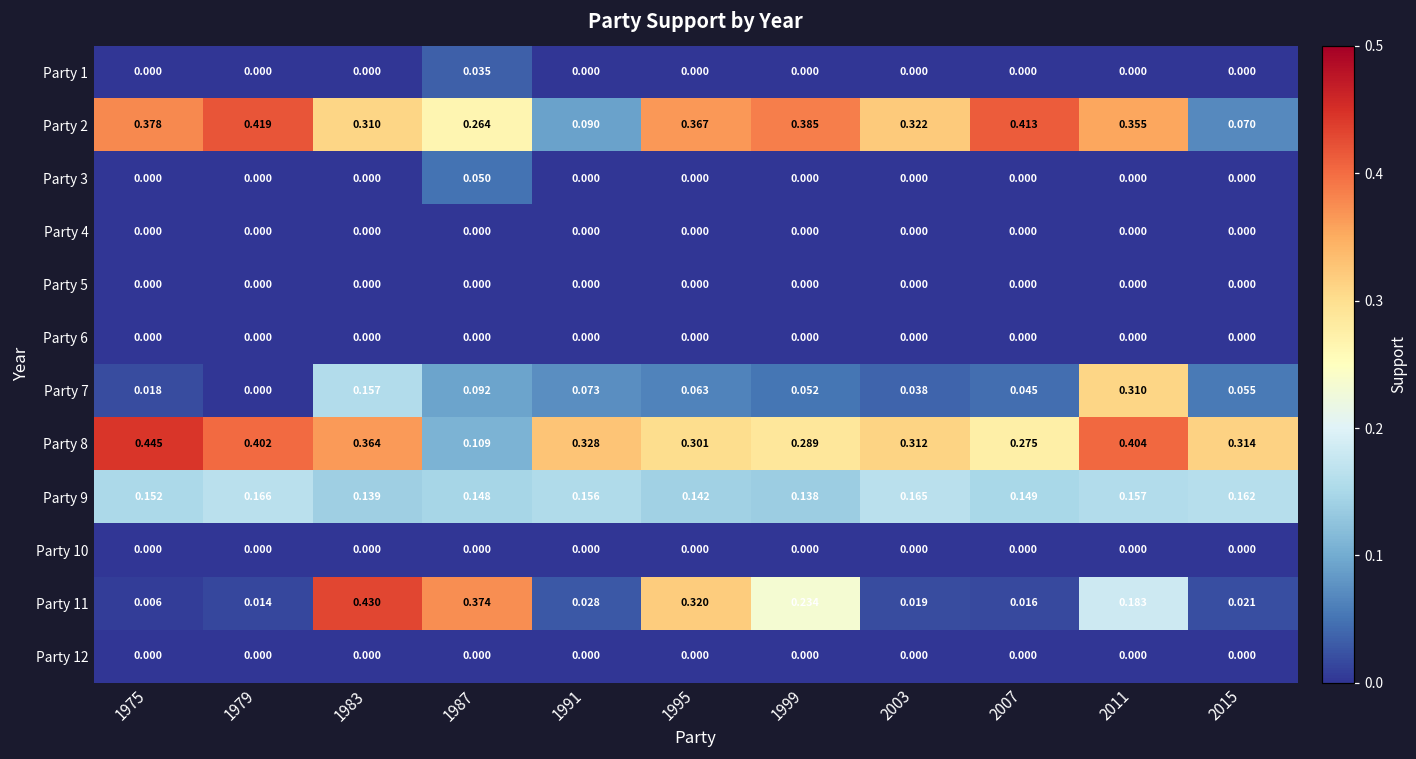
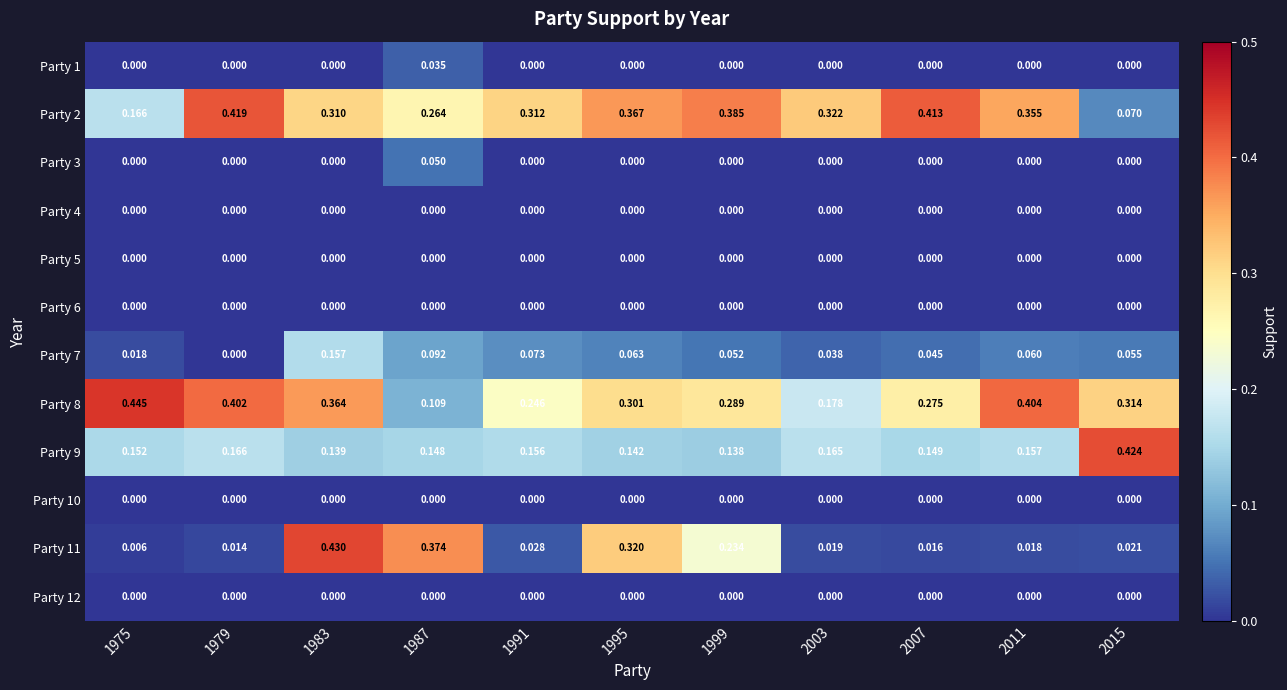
  {
    "Party 1": {
      "1975": 0.000,
      "1979": 0.000,
      "1983": 0.000,
      "1987": 0.035,
      "1991": 0.000,
      "1995": 0.000,
      "1999": 0.000,
      "2003": 0.000,
      "2007": 0.000,
      "2011": 0.000,
      "2015": 0.000
    },
    "Party 2": {
-     "1975": 0.378,
+     "1975": 0.166,
      "1979": 0.419,
      "1983": 0.310,
      "1987": 0.264,
-     "1991": 0.090,
+     "1991": 0.312,
      "1995": 0.367,
      "1999": 0.385,
      "2003": 0.322,
      "2007": 0.413,
      "2011": 0.355,
      "2015": 0.070
    },
    "Party 3": {
      "1975": 0.000,
      "1979": 0.000,
      "1983": 0.000,
      "1987": 0.050,
      "1991": 0.000,
      "1995": 0.000,
      "1999": 0.000,
      "2003": 0.000,
      "2007": 0.000,
      "2011": 0.000,
      "2015": 0.000
    },
    "Party 4": {
      "1975": 0.000,
      "1979": 0.000,
      "1983": 0.000,
      "1987": 0.000,
      "1991": 0.000,
      "1995": 0.000,
      "1999": 0.000,
      "2003": 0.000,
      "2007": 0.000,
      "2011": 0.000,
      "2015": 0.000
    },
    "Party 5": {
      "1975": 0.000,
      "1979": 0.000,
      "1983": 0.000,
      "1987": 0.000,
      "1991": 0.000,
      "1995": 0.000,
      "1999": 0.000,
      "2003": 0.000,
      "2007": 0.000,
      "2011": 0.000,
      "2015": 0.000
    },
    "Party 6": {
      "1975": 0.000,
      "1979": 0.000,
      "1983": 0.000,
      "1987": 0.000,
      "1991": 0.000,
      "1995": 0.000,
      "1999": 0.000,
      "2003": 0.000,
      "2007": 0.000,
      "2011": 0.000,
      "2015": 0.000
    },
    "Party 7": {
      "1975": 0.018,
      "1979": 0.000,
      "1983": 0.157,
      "1987": 0.092,
      "1991": 0.073,
      "1995": 0.063,
      "1999": 0.052,
      "2003": 0.038,
      "2007": 0.045,
-     "2011": 0.310,
+     "2011": 0.060,
      "2015": 0.055
    },
    "Party 8": {
      "1975": 0.445,
      "1979": 0.402,
      "1983": 0.364,
      "1987": 0.109,
-     "1991": 0.328,
+     "1991": 0.246,
      "1995": 0.301,
      "1999": 0.289,
-     "2003": 0.312,
+     "2003": 0.178,
      "2007": 0.275,
      "2011": 0.404,
      "2015": 0.314
    },
    "Party 9": {
      "1975": 0.152,
      "1979": 0.166,
      "1983": 0.139,
      "1987": 0.148,
      "1991": 0.156,
      "1995": 0.142,
      "1999": 0.138,
      "2003": 0.165,
      "2007": 0.149,
      "2011": 0.157,
-     "2015": 0.162
+     "2015": 0.424
    },
    "Party 10": {
      "1975": 0.000,
      "1979": 0.000,
      "1983": 0.000,
      "1987": 0.000,
      "1991": 0.000,
      "1995": 0.000,
      "1999": 0.000,
      "2003": 0.000,
      "2007": 0.000,
      "2011": 0.000,
      "2015": 0.000
    },
    "Party 11": {
      "1975": 0.006,
      "1979": 0.014,
      "1983": 0.430,
      "1987": 0.374,
      "1991": 0.028,
      "1995": 0.320,
      "2003": 0.019,
      "2007": 0.016,
-     "2011": 0.183,
+     "2011": 0.018,
      "2015": 0.021
    },
    "Party 12": {
      "1975": 0.000,
      "1979": 0.000,
      "1983": 0.000,
      "1987": 0.000,
      "1991": 0.000,
      "1995": 0.000,
      "1999": 0.000,
      "2003": 0.000,
      "2007": 0.000,
      "2011": 0.000,
      "2015": 0.000
    }
  }
